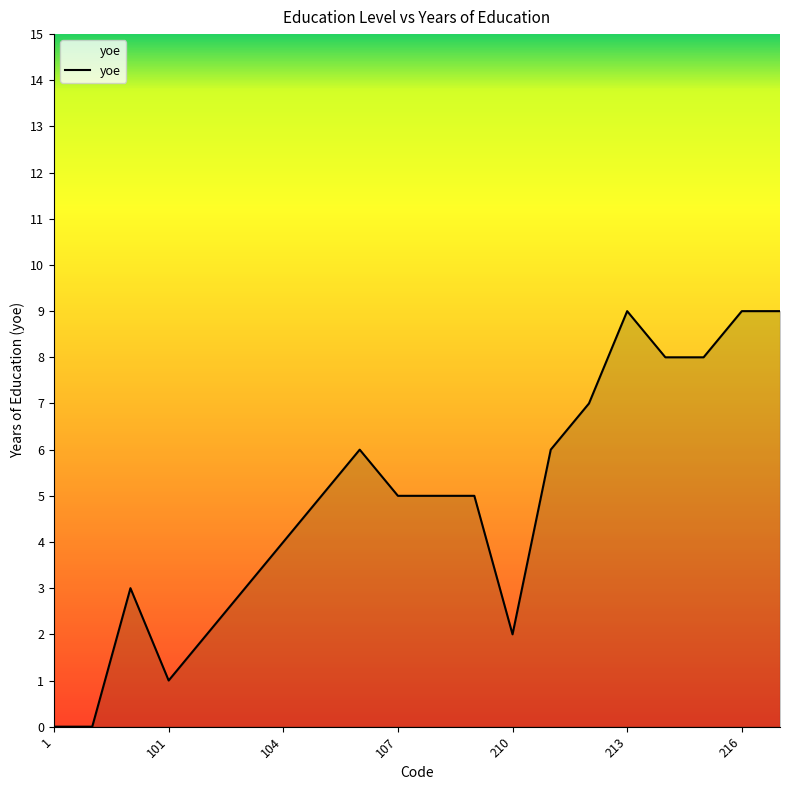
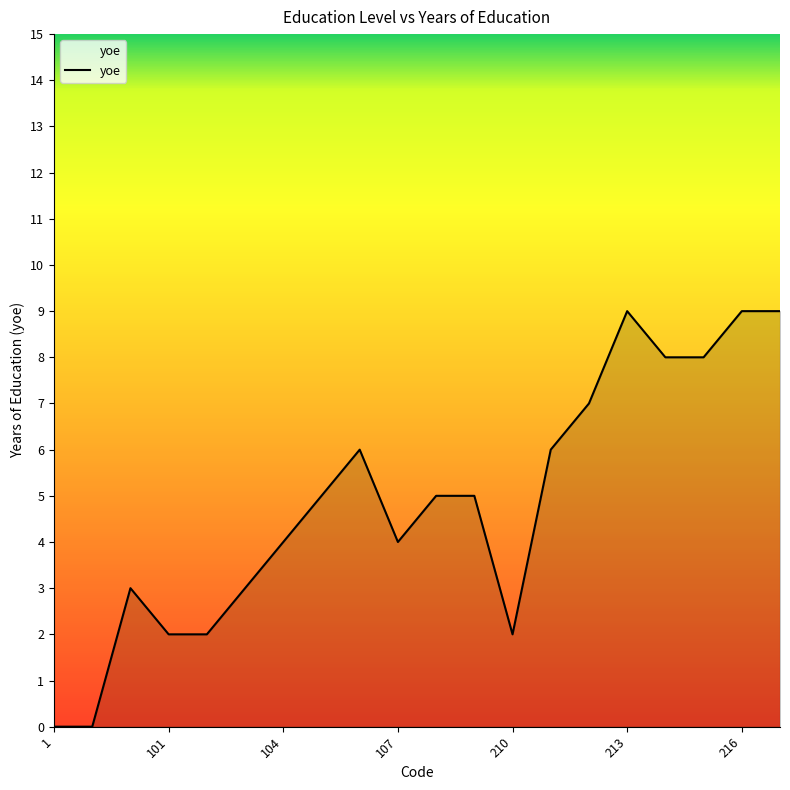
  {
    "1": 0,
-   "101": 1,
+   "101": 2,
    "104": 4,
-   "107": 5,
+   "107": 4,
    "210": 2,
    "213": 9,
    "216": 9
  }
